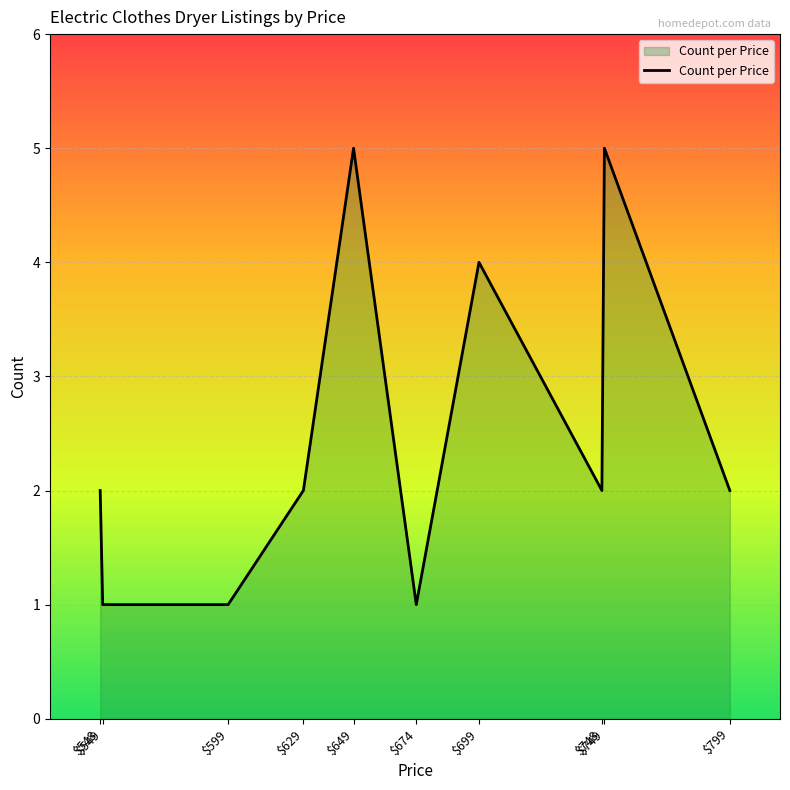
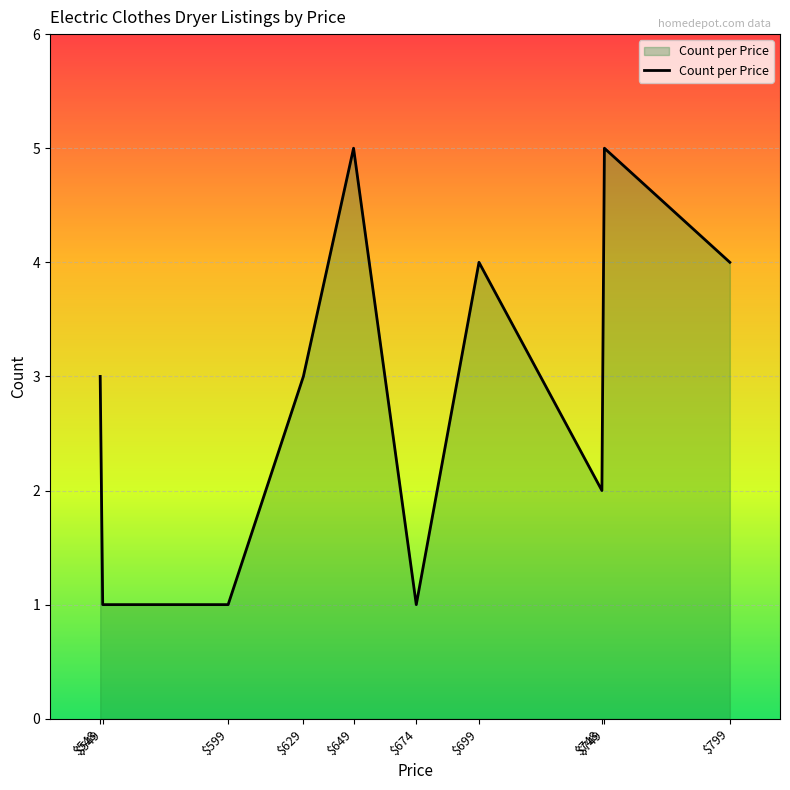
  {
-   "$548": 2,
+   "$548": 3,
    "$549": 1,
    "$599": 1,
-   "$629": 2,
+   "$629": 3,
    "$649": 5,
    "$674": 1,
    "$699": 4,
    "$748": 2,
    "$749": 5,
-   "$799": 2
+   "$799": 4
  }
